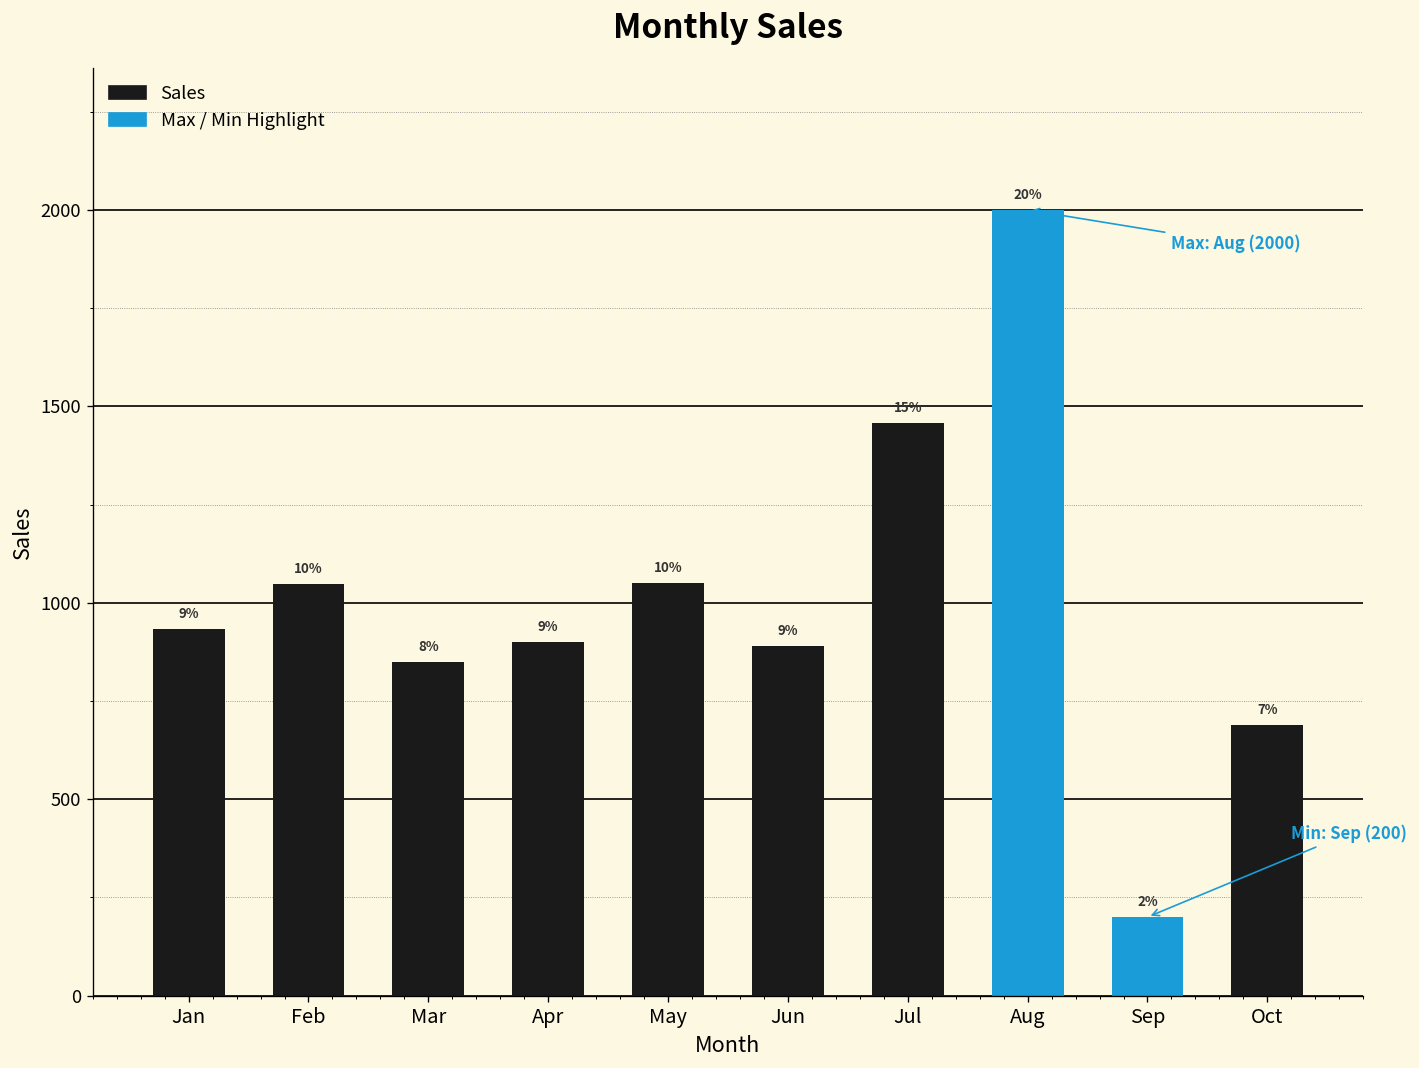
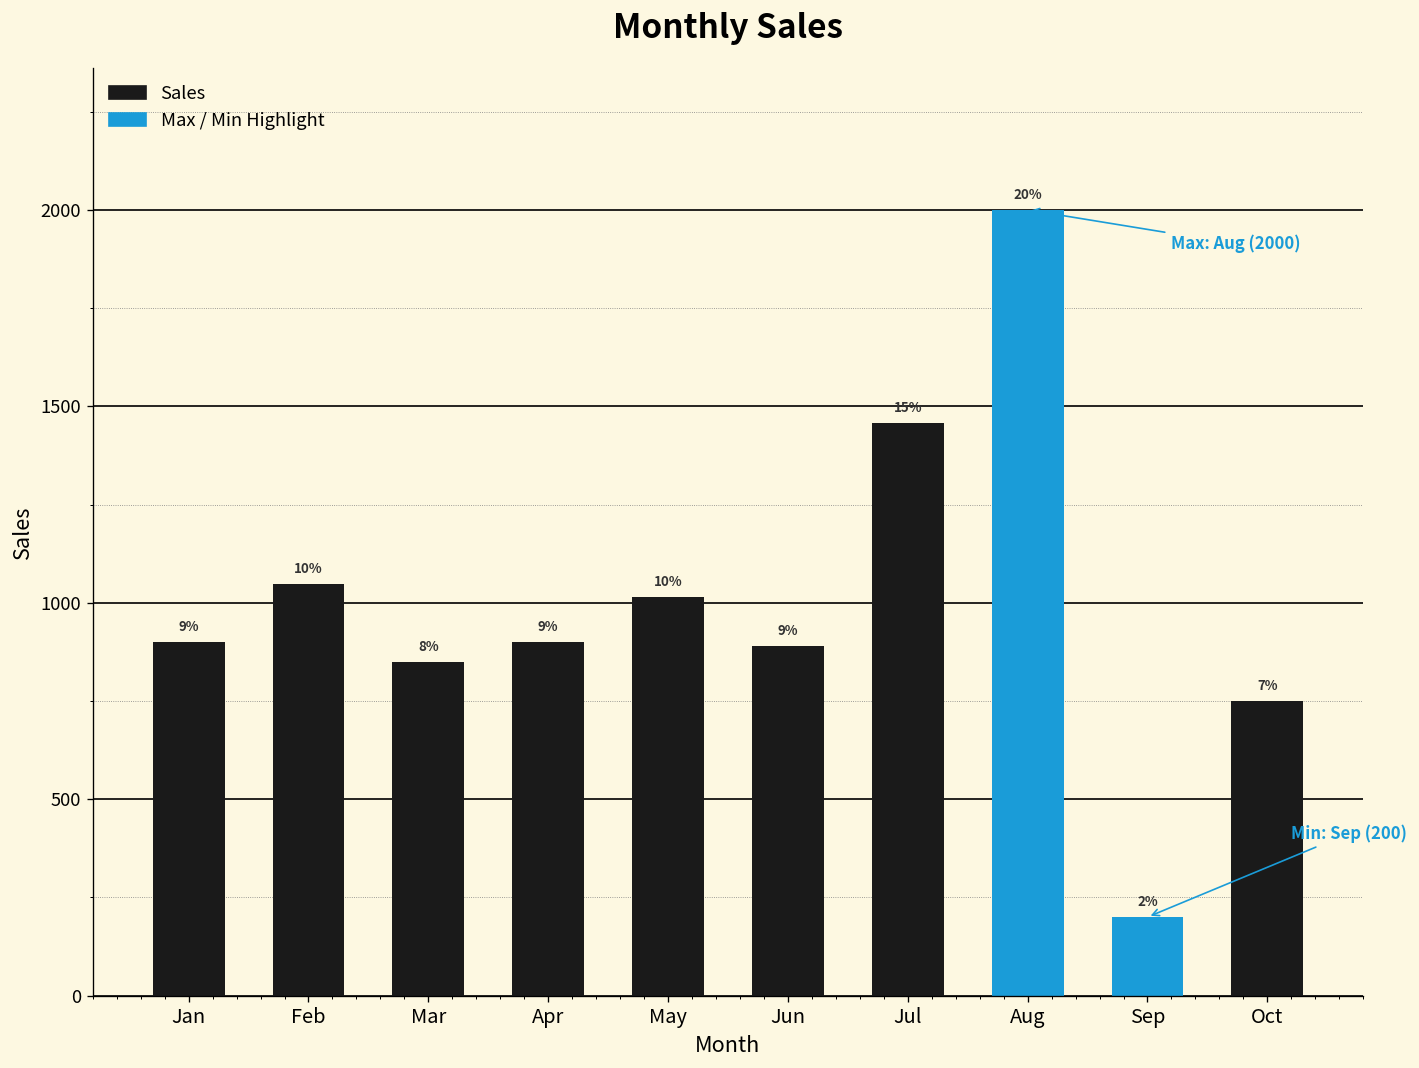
  {
    "Sales": {
-     "Jan": 930,
-     "May": 1050,
-     "Oct": 690
+     "Jan": 900,
+     "May": 1010,
+     "Oct": 750
    }
  }
